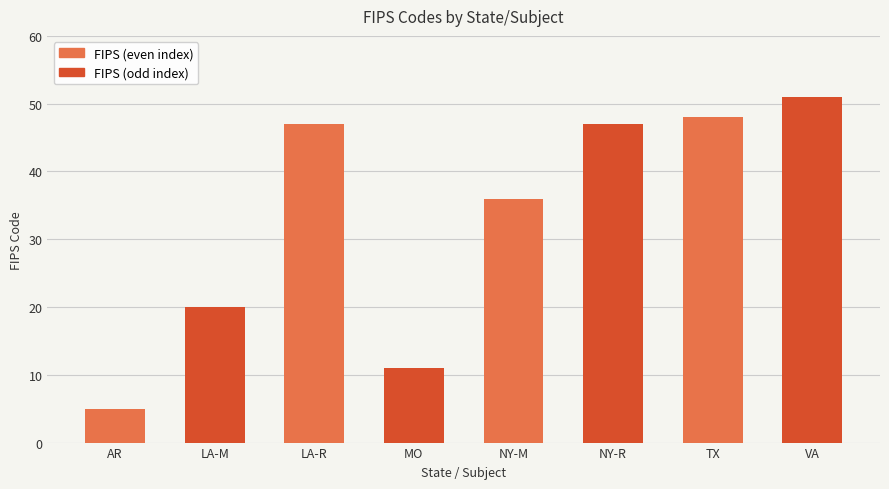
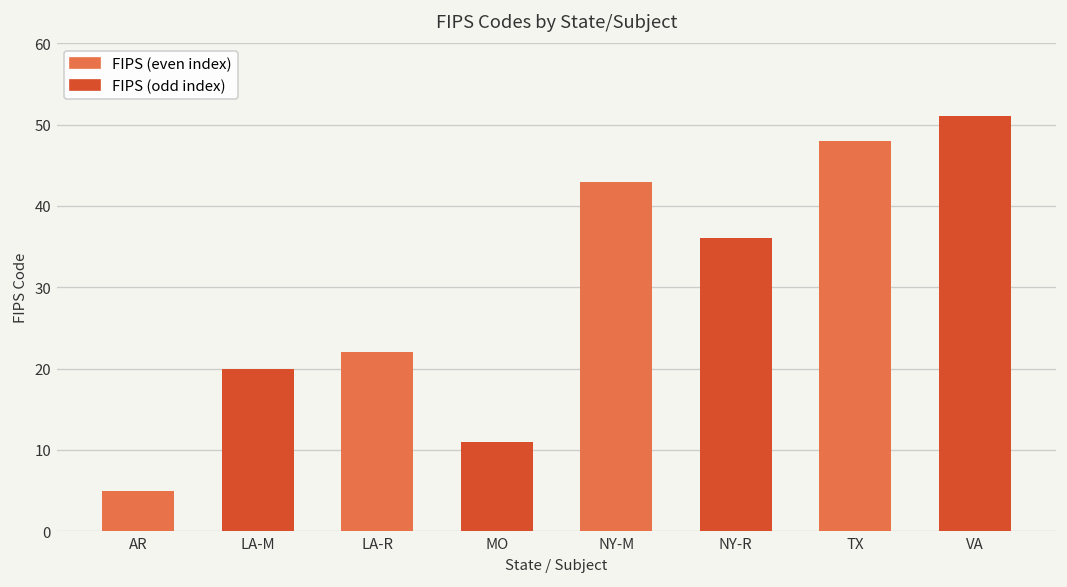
  {
    "AR": 5,
    "LA-M": 20,
-   "LA-R": 47,
+   "LA-R": 22,
    "MO": 11,
-   "NY-M": 36,
-   "NY-R": 47,
+   "NY-M": 43,
+   "NY-R": 36,
    "TX": 48,
    "VA": 51
  }
